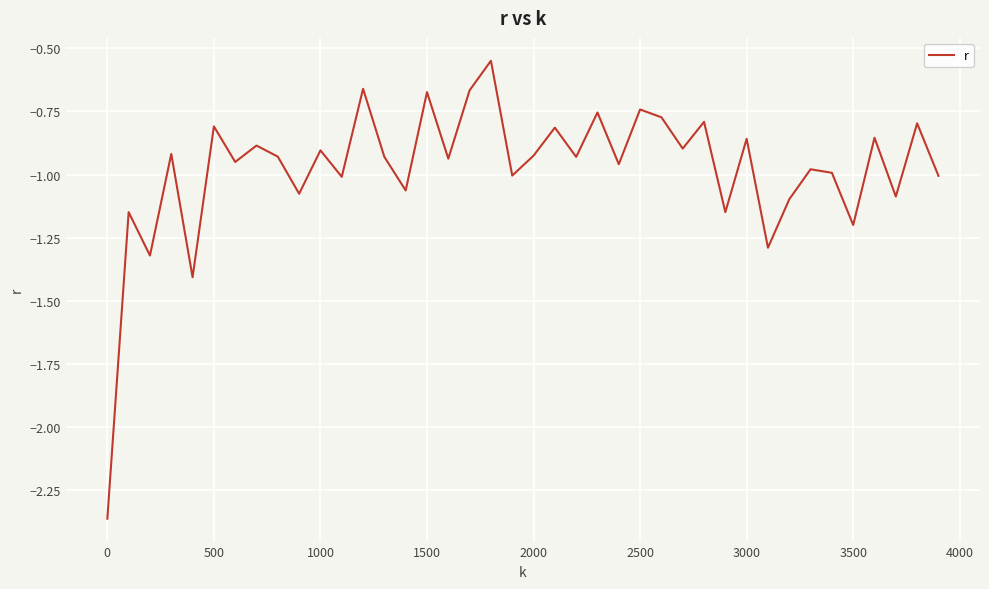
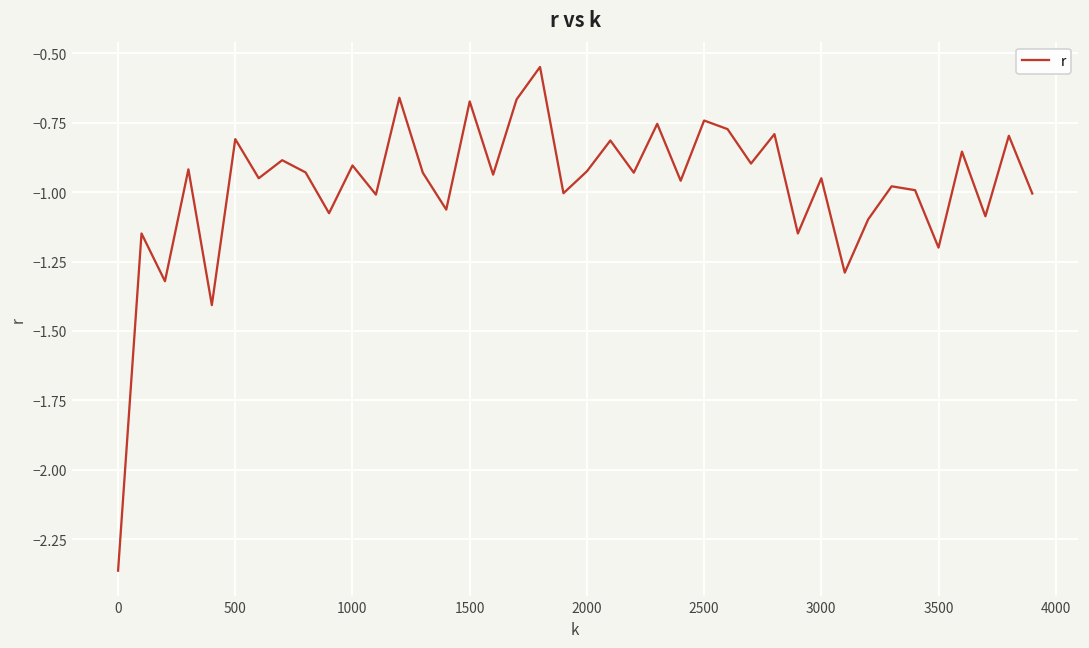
  {
    "0": -2.36,
    "500": -0.81,
    "1000": -0.90,
    "1500": -0.67,
    "2000": -0.93,
    "2500": -0.74,
-   "3000": -0.86,
+   "3000": -0.95,
    "3500": -1.20
  }
